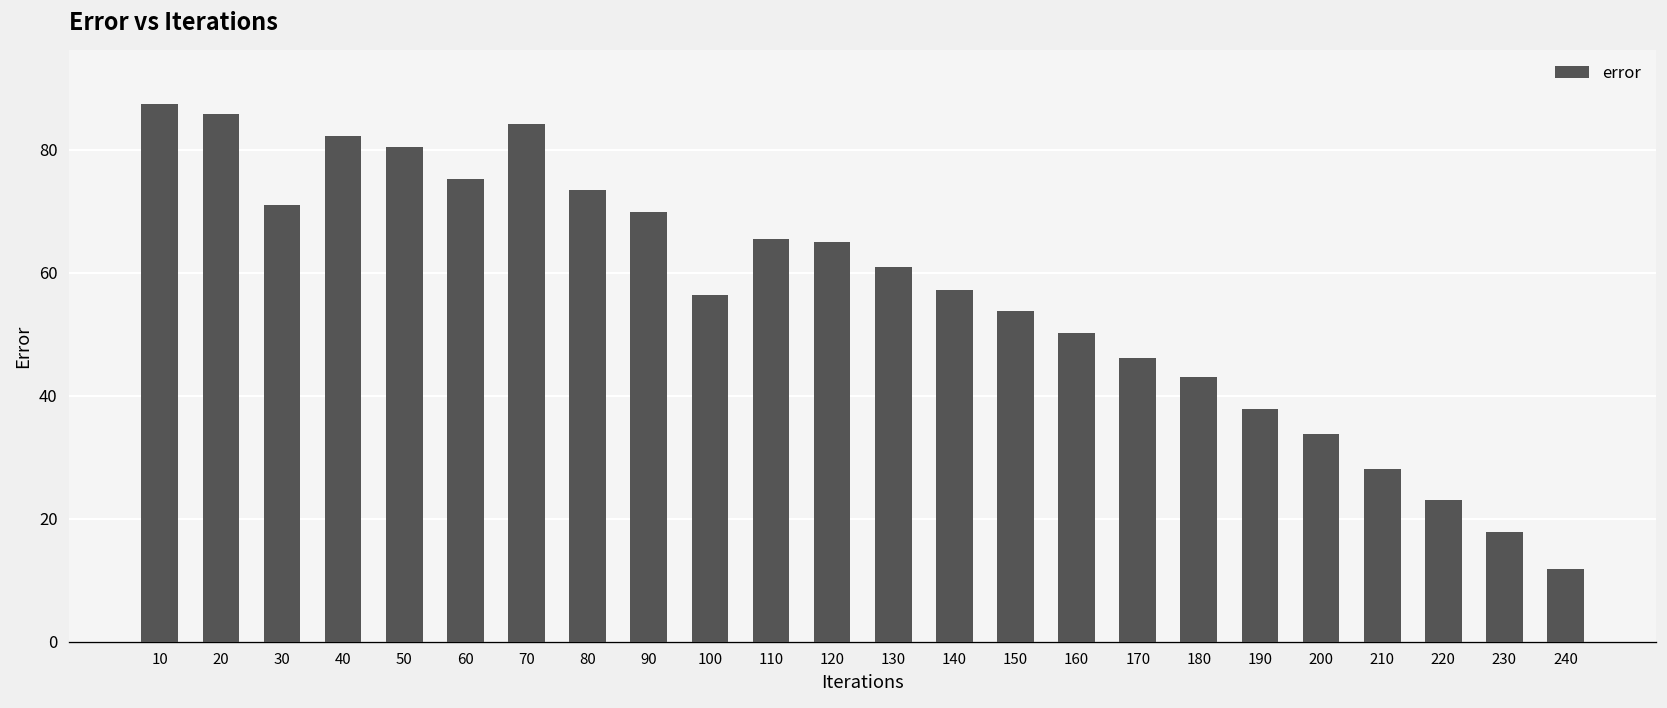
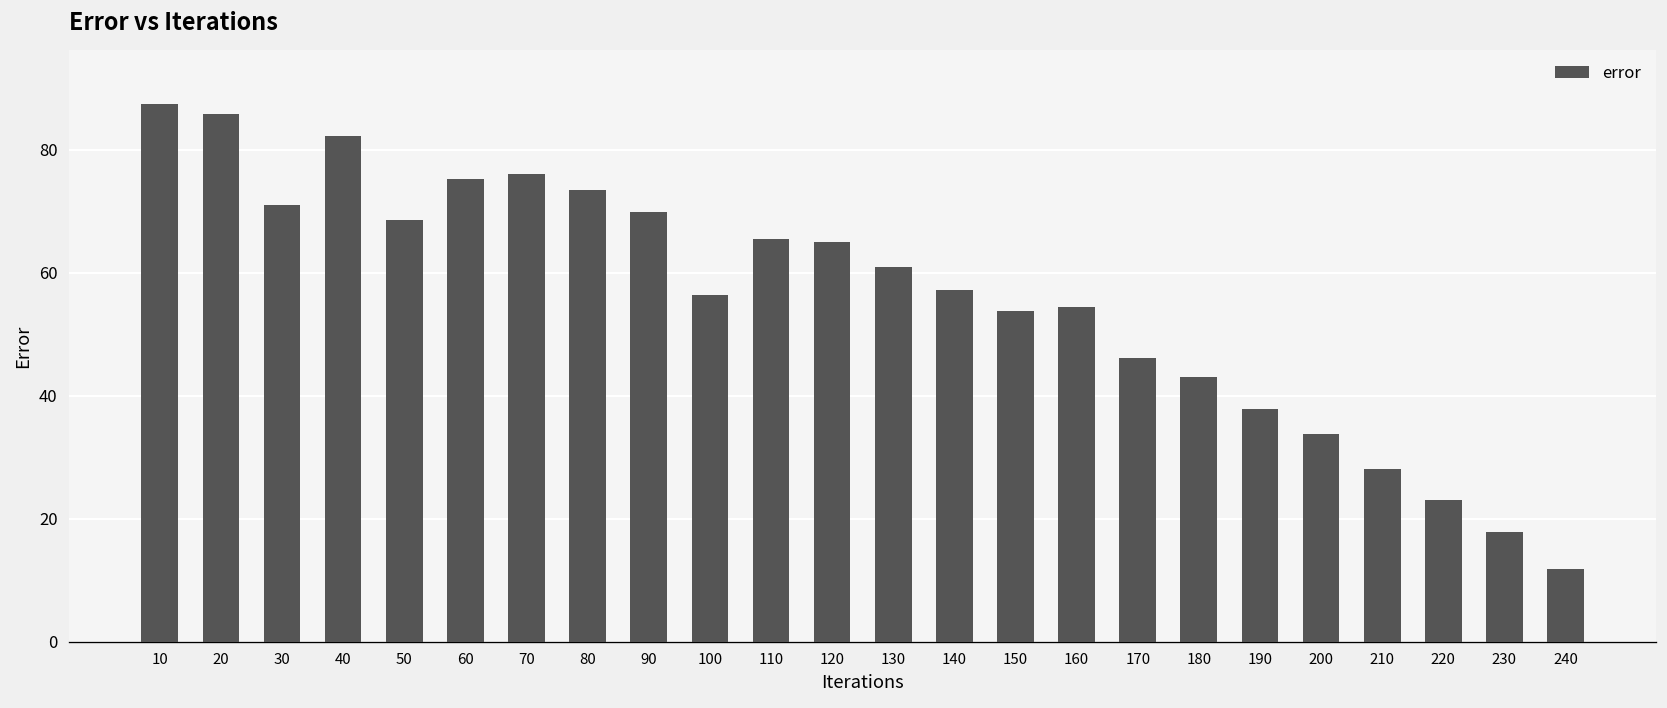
  {
    "10": 87,
    "20": 86,
    "30": 71,
    "40": 82,
-   "50": 80,
+   "50": 68,
    "60": 75,
-   "70": 84,
+   "70": 76,
    "80": 73,
    "90": 70,
    "100": 56,
    "110": 65,
    "120": 65,
    "130": 61,
    "140": 57,
    "150": 54,
-   "160": 50,
+   "160": 54,
    "170": 46,
    "180": 43,
    "190": 38,
    "200": 34,
    "210": 28,
    "220": 23,
    "230": 18,
    "240": 12
  }
